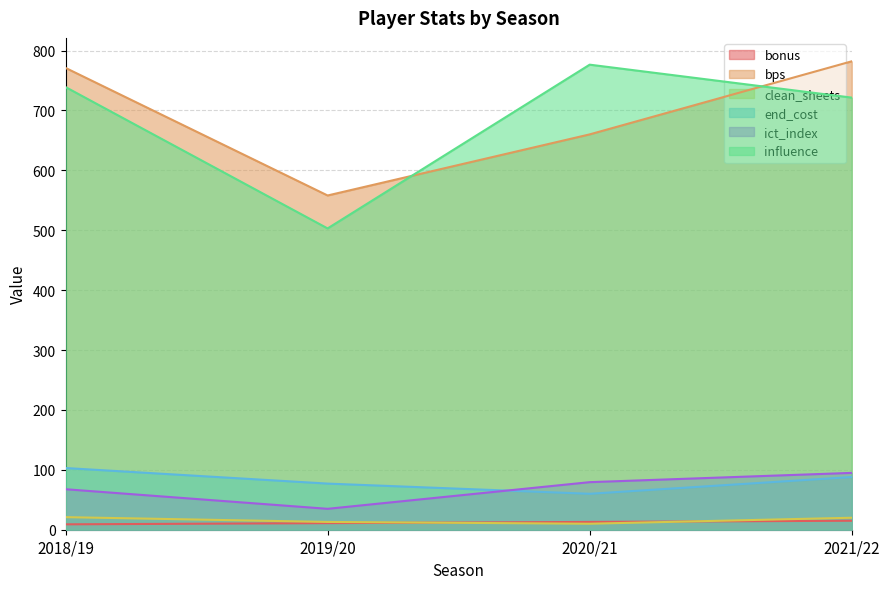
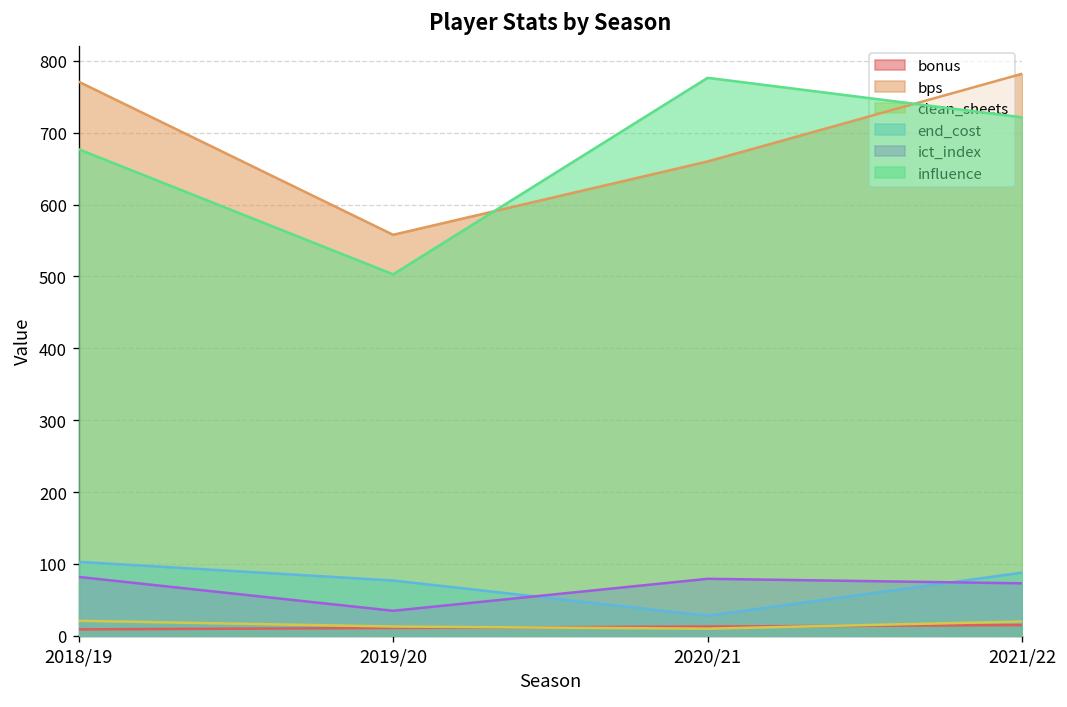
  {
    "end_cost": {
      "2018/19": 100,
      "2019/20": 80,
-     "2020/21": 60,
+     "2020/21": 30,
      "2021/22": 90
    },
    "ict_index": {
-     "2018/19": 70,
+     "2018/19": 80,
      "2019/20": 30,
      "2020/21": 80,
-     "2021/22": 90
+     "2021/22": 70
    },
    "influence": {
-     "2018/19": 740,
+     "2018/19": 680,
      "2019/20": 500,
      "2020/21": 780,
      "2021/22": 720
    }
  }
